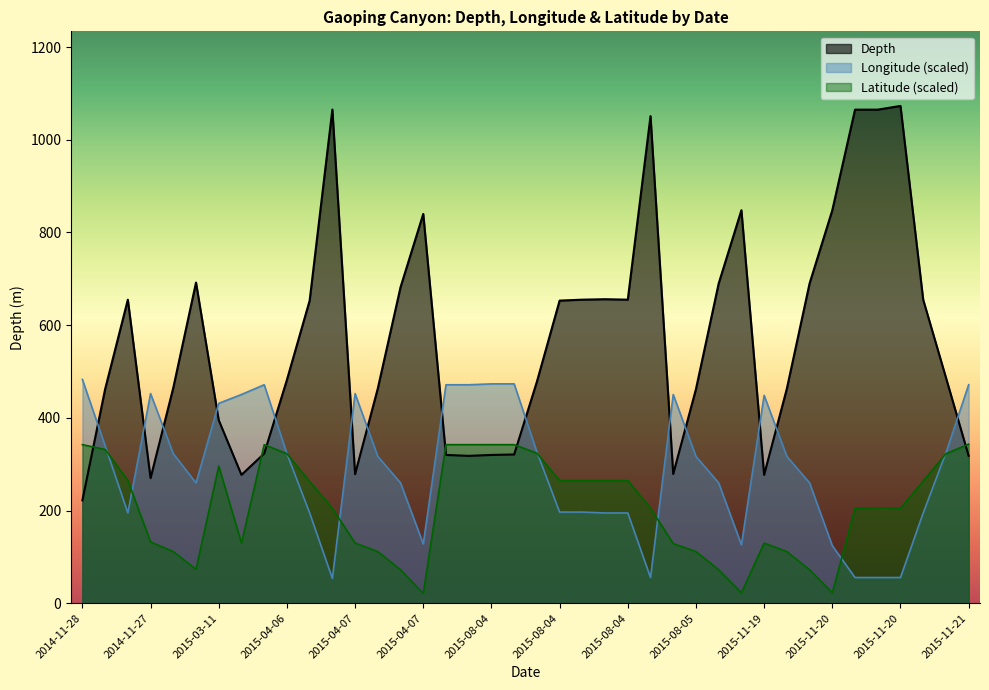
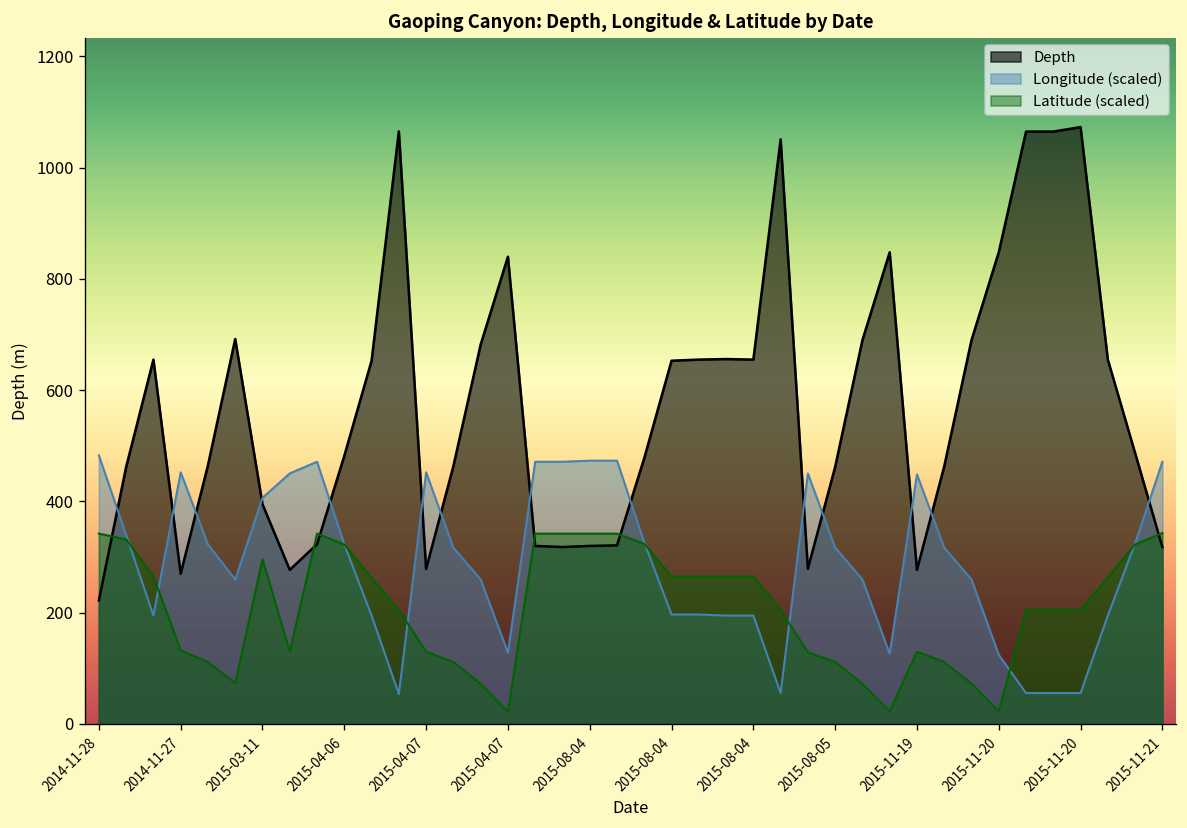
  {
    "Depth": {
      "2015-03-11": 400
    },
    "Longitude (scaled)": {
-     "2015-03-11": 430
+     "2015-03-11": 410
    },
    "Latitude (scaled)": {
      "2015-03-11": 300
    }
  }
